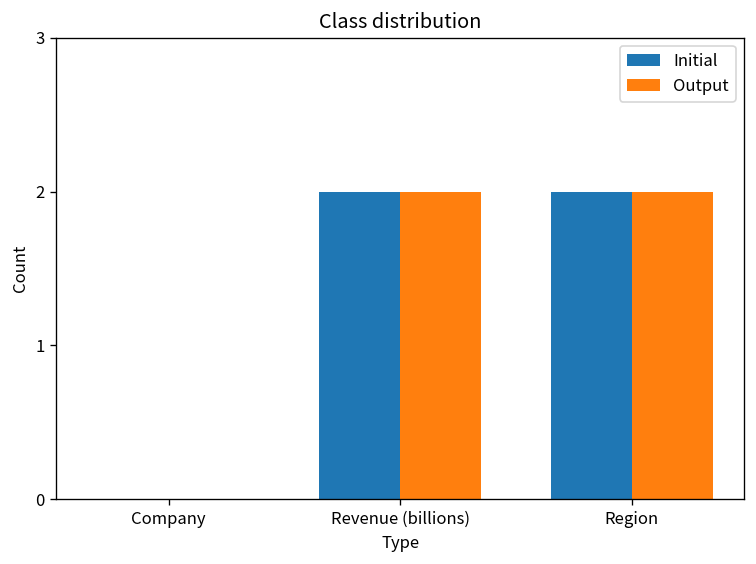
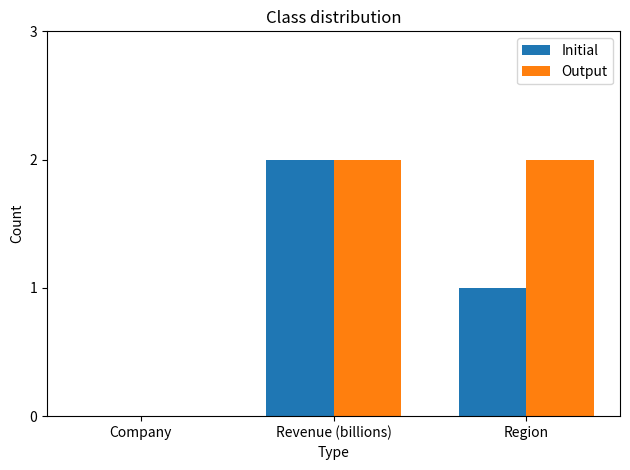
  {
    "Initial": {
      "Company": 0,
      "Revenue (billions)": 2,
-     "Region": 2
+     "Region": 1
    },
    "Output": {
      "Company": 0,
      "Revenue (billions)": 2,
      "Region": 2
    }
  }
